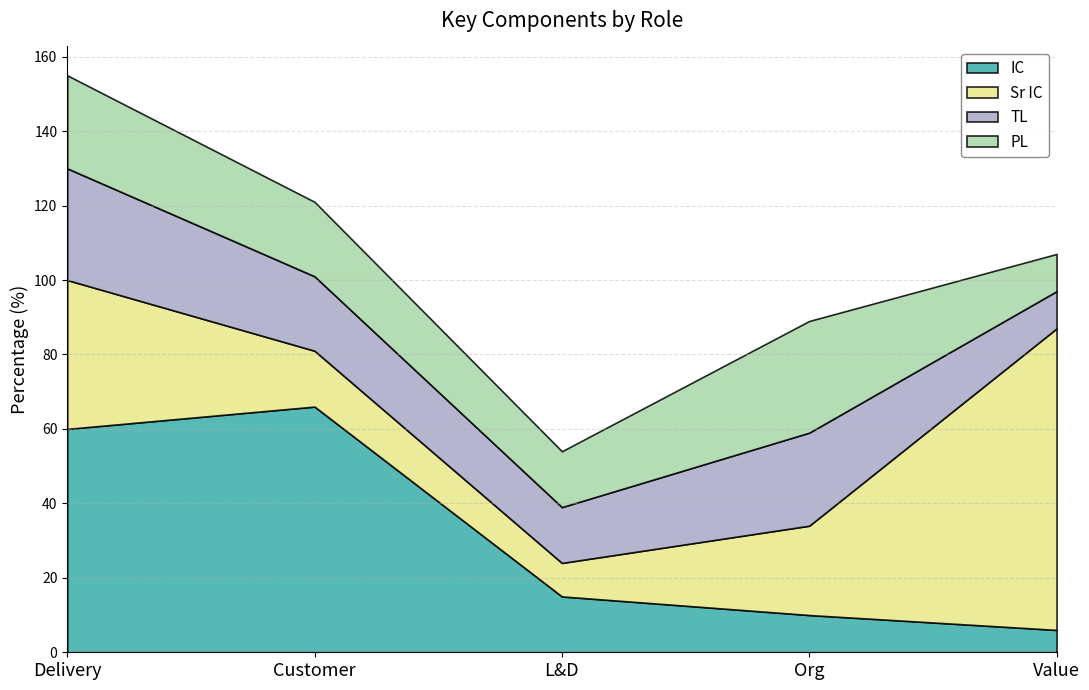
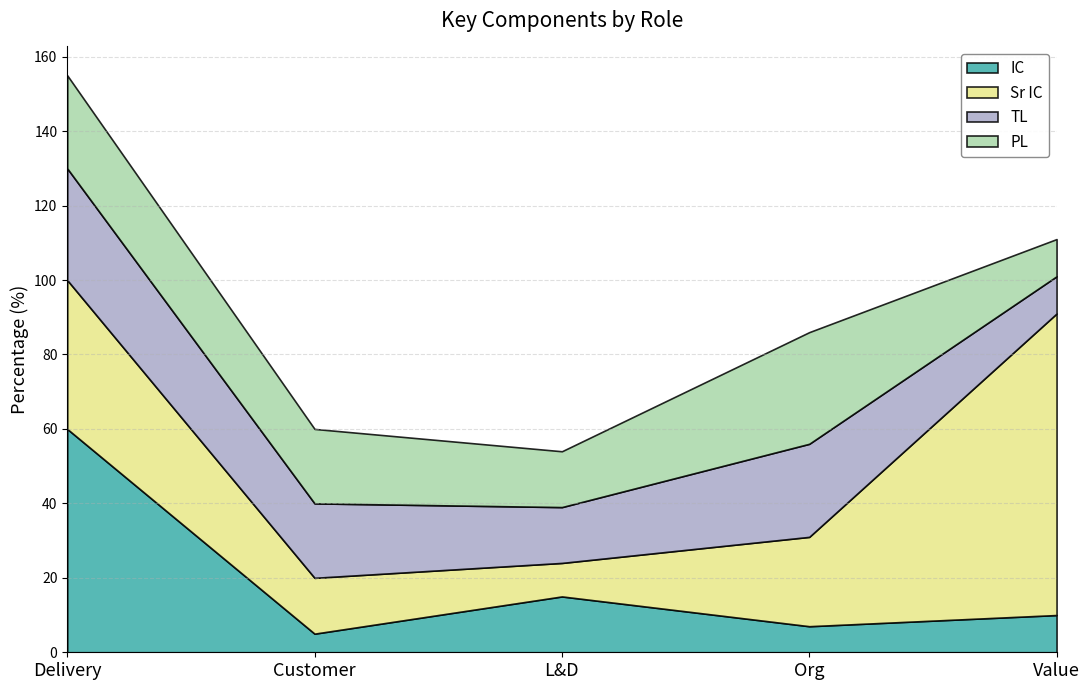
  {
    "IC": {
      "Delivery": 60,
-     "Customer": 66,
+     "Customer": 5,
      "L&D": 15,
-     "Org": 10,
-     "Value": 6
+     "Org": 7,
+     "Value": 10
    },
    "Sr IC": {
      "Delivery": 40,
      "Customer": 15,
      "L&D": 9,
      "Org": 24,
      "Value": 81
    }
  }
